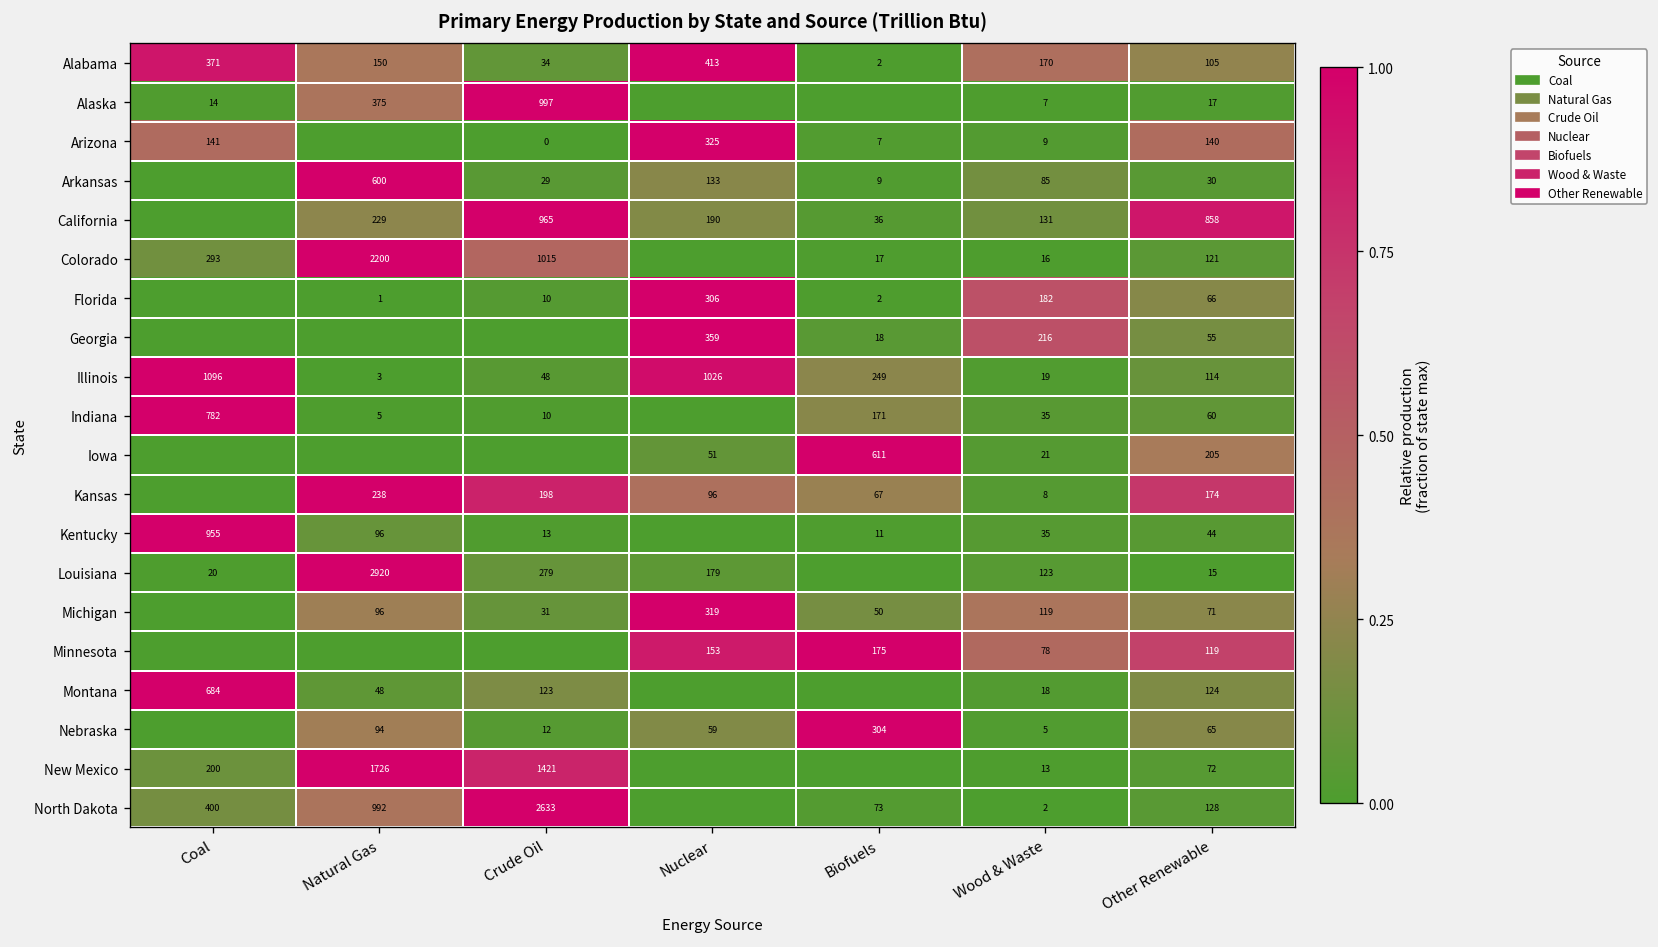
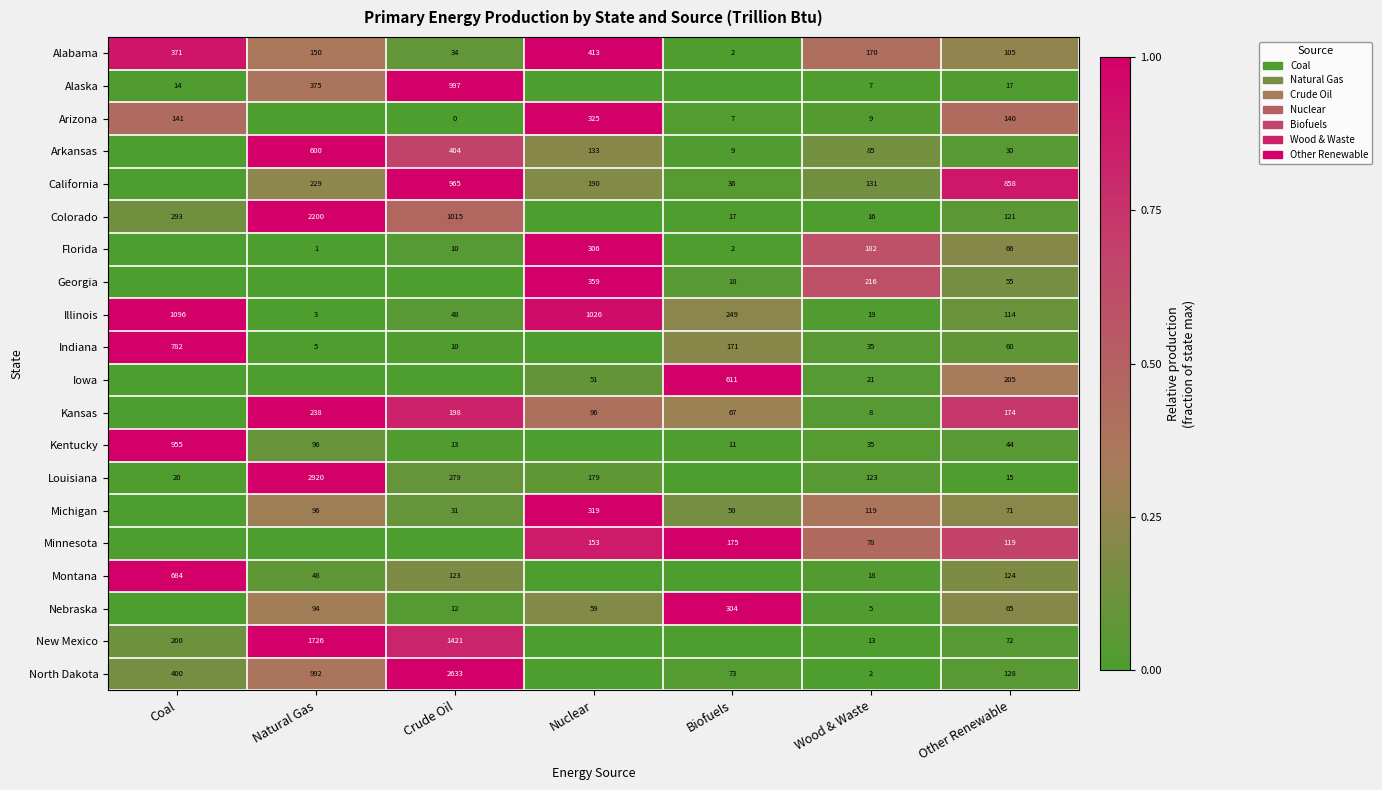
  {
    "Alabama": {
      "Coal": 371,
      "Natural Gas": 150,
      "Crude Oil": 34,
      "Nuclear": 413,
      "Biofuels": 2,
      "Wood & Waste": 170,
      "Other Renewable": 105
    },
    "Alaska": {
      "Coal": 14,
      "Natural Gas": 375,
      "Crude Oil": 997,
      "Wood & Waste": 7,
      "Other Renewable": 17
    },
    "Arizona": {
      "Coal": 141,
      "Crude Oil": 0,
      "Nuclear": 325,
      "Biofuels": 7,
      "Wood & Waste": 9,
      "Other Renewable": 140
    },
    "Arkansas": {
      "Natural Gas": 600,
-     "Crude Oil": 29,
+     "Crude Oil": 404,
      "Nuclear": 133,
      "Biofuels": 9,
      "Wood & Waste": 85,
      "Other Renewable": 30
    },
    "California": {
      "Natural Gas": 229,
      "Crude Oil": 965,
      "Nuclear": 190,
      "Biofuels": 36,
      "Wood & Waste": 131,
      "Other Renewable": 858
    },
    "Colorado": {
      "Coal": 293,
      "Natural Gas": 2200,
      "Crude Oil": 1015,
      "Biofuels": 17,
      "Wood & Waste": 16,
      "Other Renewable": 121
    },
    "Florida": {
      "Natural Gas": 1,
      "Crude Oil": 10,
      "Nuclear": 306,
      "Biofuels": 2,
      "Wood & Waste": 182,
      "Other Renewable": 66
    },
    "Georgia": {
      "Nuclear": 359,
      "Biofuels": 18,
      "Wood & Waste": 216,
      "Other Renewable": 55
    },
    "Illinois": {
      "Coal": 1096,
      "Natural Gas": 3,
      "Crude Oil": 48,
      "Nuclear": 1026,
      "Biofuels": 249,
      "Wood & Waste": 19,
      "Other Renewable": 114
    },
    "Indiana": {
      "Coal": 782,
      "Natural Gas": 5,
      "Crude Oil": 10,
      "Biofuels": 171,
      "Wood & Waste": 35,
      "Other Renewable": 60
    },
    "Iowa": {
      "Nuclear": 51,
      "Biofuels": 611,
      "Wood & Waste": 21,
      "Other Renewable": 205
    },
    "Kansas": {
      "Natural Gas": 238,
      "Crude Oil": 198,
      "Nuclear": 96,
      "Biofuels": 67,
      "Wood & Waste": 8,
      "Other Renewable": 174
    },
    "Kentucky": {
      "Coal": 955,
      "Natural Gas": 96,
      "Crude Oil": 13,
      "Biofuels": 11,
      "Wood & Waste": 35,
      "Other Renewable": 44
    },
    "Louisiana": {
      "Coal": 20,
      "Natural Gas": 2920,
      "Crude Oil": 279,
      "Nuclear": 179,
      "Wood & Waste": 123,
      "Other Renewable": 15
    },
    "Michigan": {
      "Natural Gas": 96,
      "Crude Oil": 31,
      "Nuclear": 319,
      "Biofuels": 50,
      "Wood & Waste": 119,
      "Other Renewable": 71
    },
    "Minnesota": {
      "Nuclear": 153,
      "Biofuels": 175,
      "Wood & Waste": 78,
      "Other Renewable": 119
    },
    "Montana": {
      "Coal": 684,
      "Natural Gas": 48,
      "Crude Oil": 123,
      "Wood & Waste": 18,
      "Other Renewable": 124
    },
    "Nebraska": {
      "Natural Gas": 94,
      "Crude Oil": 12,
      "Nuclear": 59,
      "Biofuels": 304,
      "Wood & Waste": 5,
      "Other Renewable": 65
    },
    "New Mexico": {
      "Coal": 200,
      "Natural Gas": 1726,
      "Crude Oil": 1421,
      "Wood & Waste": 13,
      "Other Renewable": 72
    },
    "North Dakota": {
      "Coal": 400,
      "Natural Gas": 992,
      "Crude Oil": 2633,
      "Biofuels": 73,
      "Wood & Waste": 2,
      "Other Renewable": 128
    }
  }
